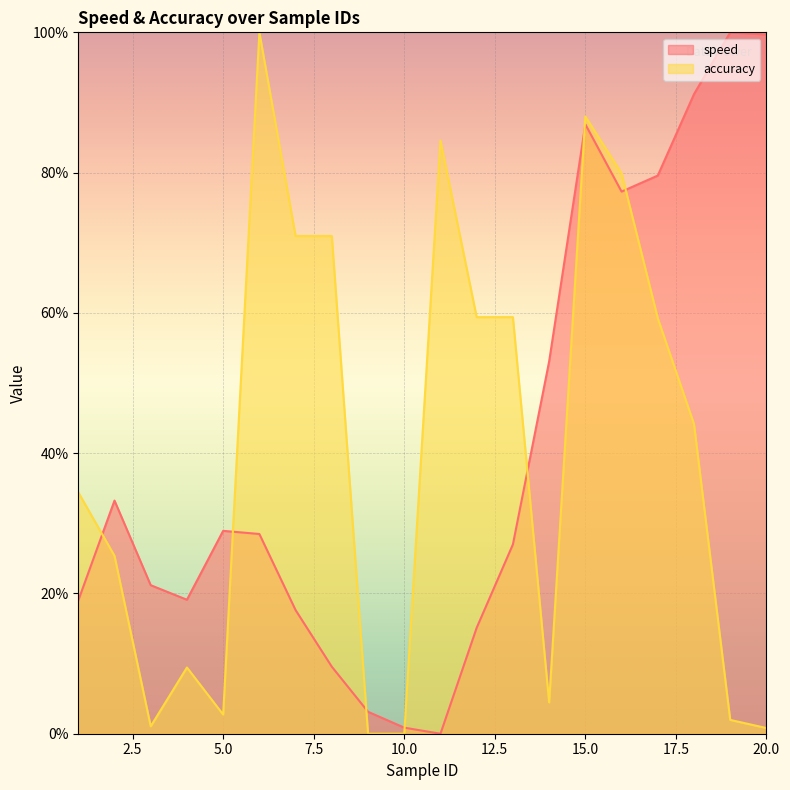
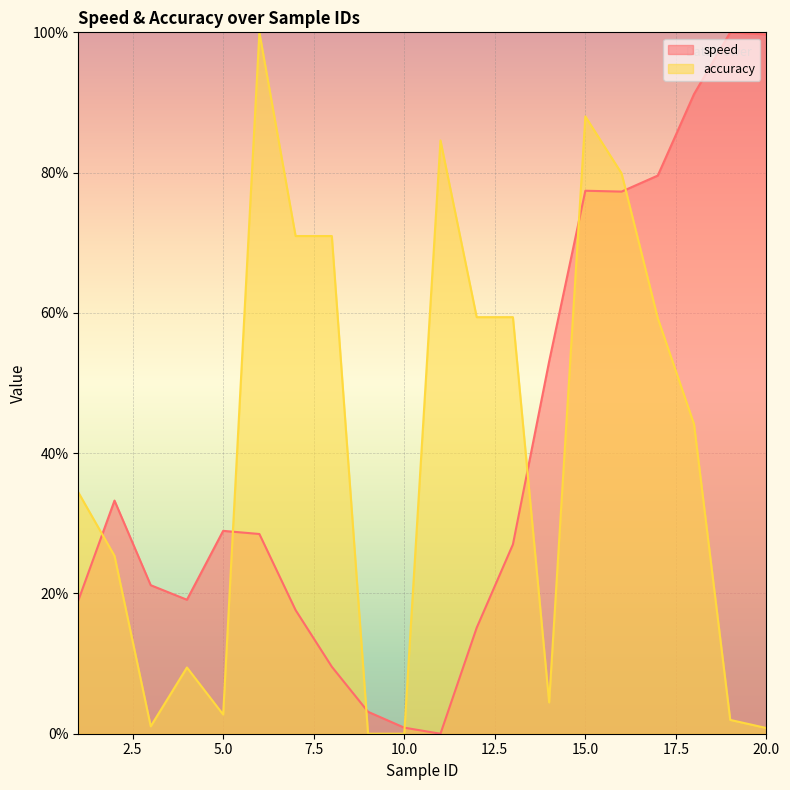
  {
    "speed": {
      "5.0": "29%",
      "10.0": "1%",
-     "15.0": "87%",
+     "15.0": "77%",
      "20.0": "100%"
    },
    "accuracy": {
      "5.0": "3%",
      "10.0": "0%",
      "15.0": "88%",
      "20.0": "1%"
    }
  }
